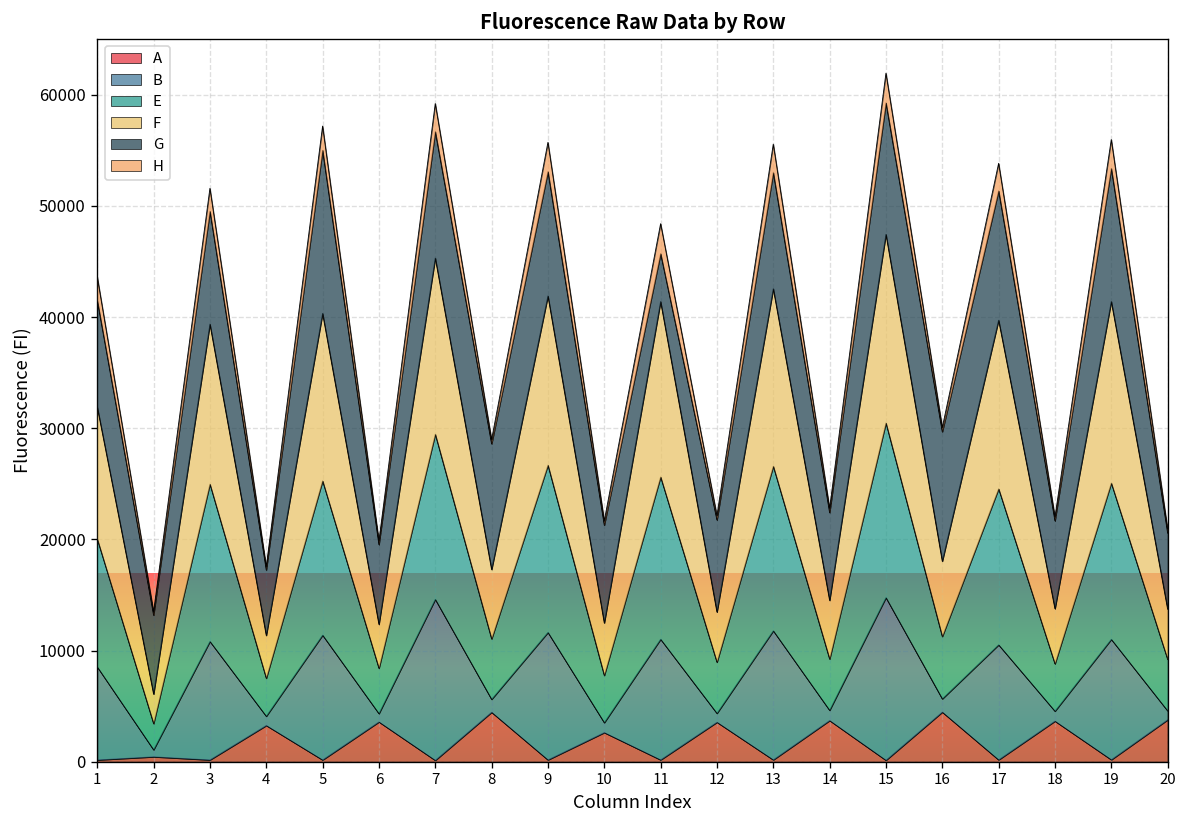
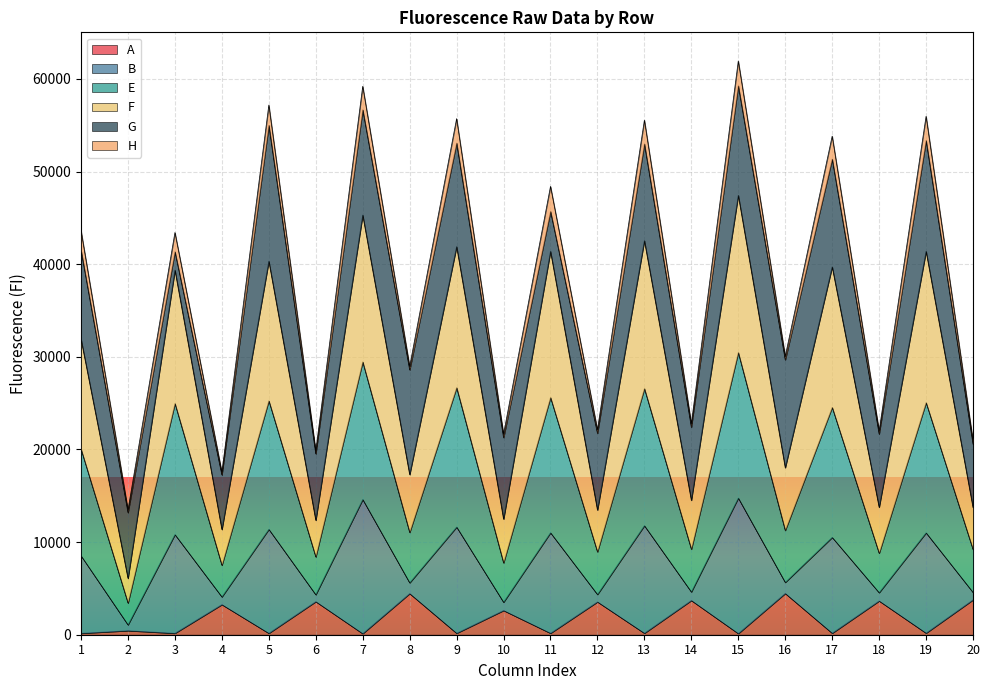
  {
    "A": {
      "1": 0,
      "2": 0,
      "3": 0,
      "4": 3000,
      "5": 0,
      "6": 4000,
      "7": 0,
      "8": 4000,
      "9": 0,
      "10": 3000,
      "11": 0,
      "12": 4000,
      "13": 0,
      "14": 4000,
      "15": 0,
      "16": 4000,
      "17": 0,
      "18": 4000,
      "19": 0,
      "20": 4000
    },
    "G": {
      "1": 10000,
      "2": 7000,
-     "3": 10000,
+     "3": 2000,
      "4": 6000,
      "5": 15000,
      "6": 7000,
      "7": 11000,
      "8": 11000,
      "9": 11000,
      "10": 9000,
      "11": 4000,
      "12": 8000,
      "13": 10000,
      "14": 8000,
      "15": 12000,
      "16": 12000,
      "17": 12000,
      "18": 8000,
      "19": 12000,
      "20": 7000
    }
  }
